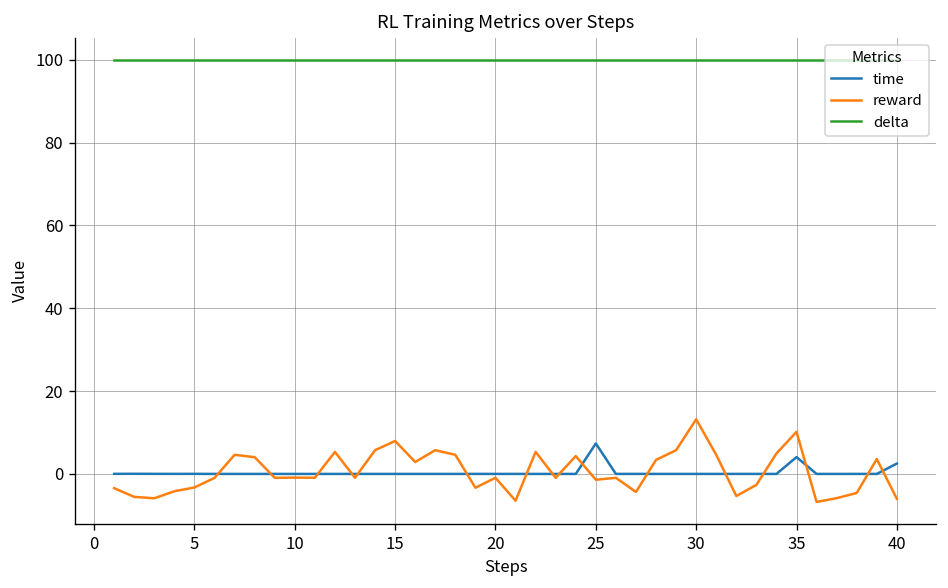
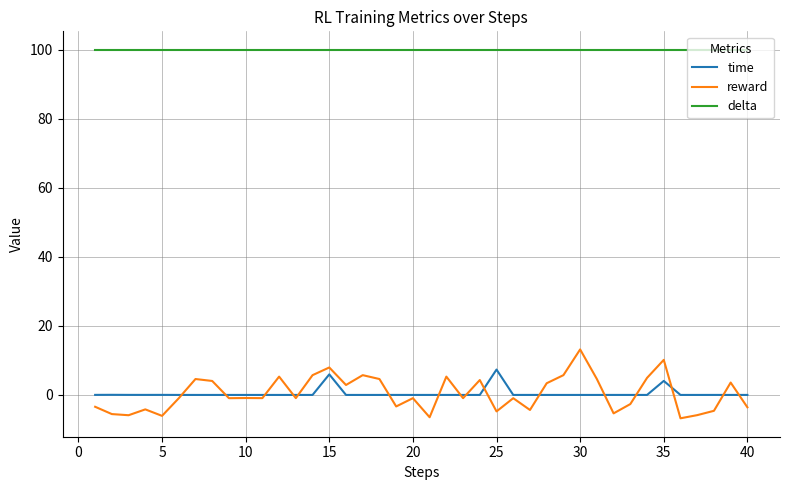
  {
    "time": {
      "5": 0,
      "10": 0,
-     "15": 0,
+     "15": 6,
      "20": 0,
      "25": 7,
      "30": 0,
      "35": 4,
-     "40": 3
+     "40": 0
    },
    "reward": {
-     "5": -3,
+     "5": -6,
      "10": -1,
      "15": 8,
      "20": -1,
-     "25": -1,
+     "25": -5,
      "30": 13,
      "35": 10,
-     "40": -6
+     "40": -4
    },
    "delta": {
      "5": 100,
      "10": 100,
      "15": 100,
      "20": 100,
      "25": 100,
      "30": 100,
      "35": 100
    }
  }
